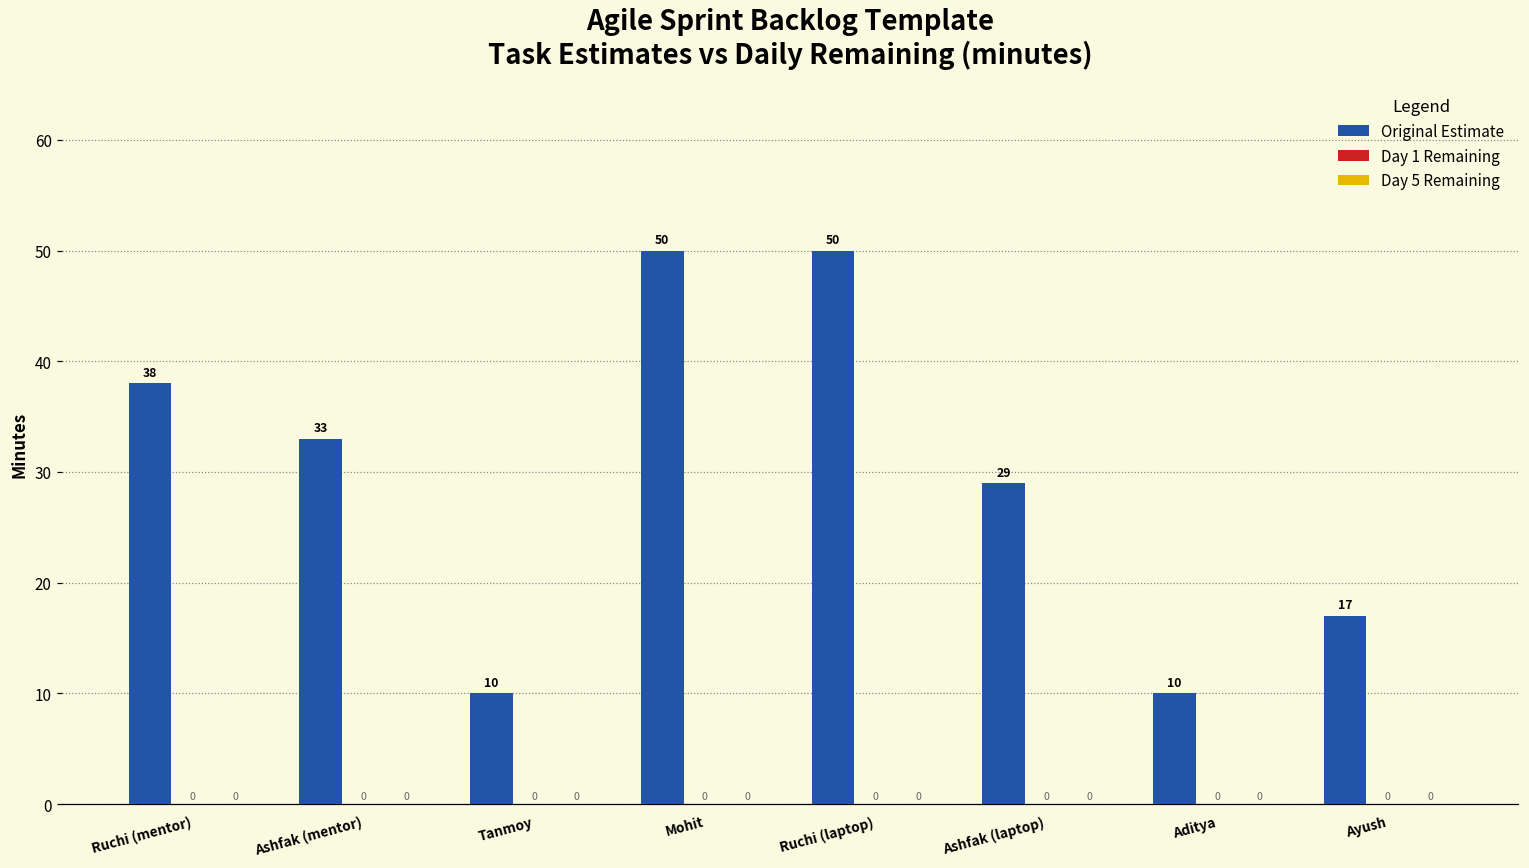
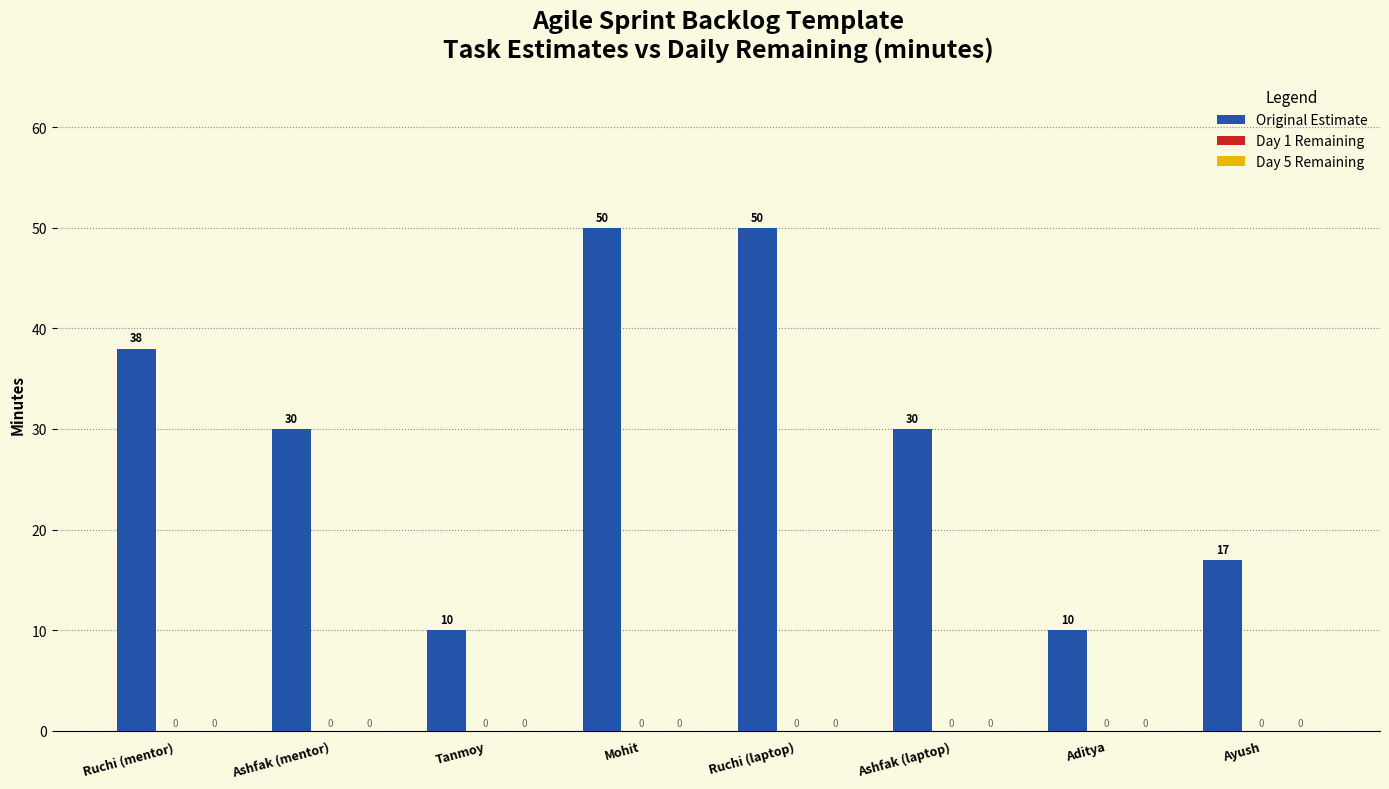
  {
    "Original Estimate": {
      "Ruchi (mentor)": 38,
-     "Ashfak (mentor)": 33,
+     "Ashfak (mentor)": 30,
      "Tanmoy": 10,
      "Mohit": 50,
      "Ruchi (laptop)": 50,
-     "Ashfak (laptop)": 29,
+     "Ashfak (laptop)": 30,
      "Aditya": 10,
      "Ayush": 17
    },
    "Day 1 Remaining": {
      "Ruchi (mentor)": 0,
      "Ashfak (mentor)": 0,
      "Tanmoy": 0,
      "Mohit": 0,
      "Ruchi (laptop)": 0,
      "Ashfak (laptop)": 0,
      "Aditya": 0,
      "Ayush": 0
    },
    "Day 5 Remaining": {
      "Ruchi (mentor)": 0,
      "Ashfak (mentor)": 0,
      "Tanmoy": 0,
      "Mohit": 0,
      "Ruchi (laptop)": 0,
      "Ashfak (laptop)": 0,
      "Aditya": 0,
      "Ayush": 0
    }
  }
